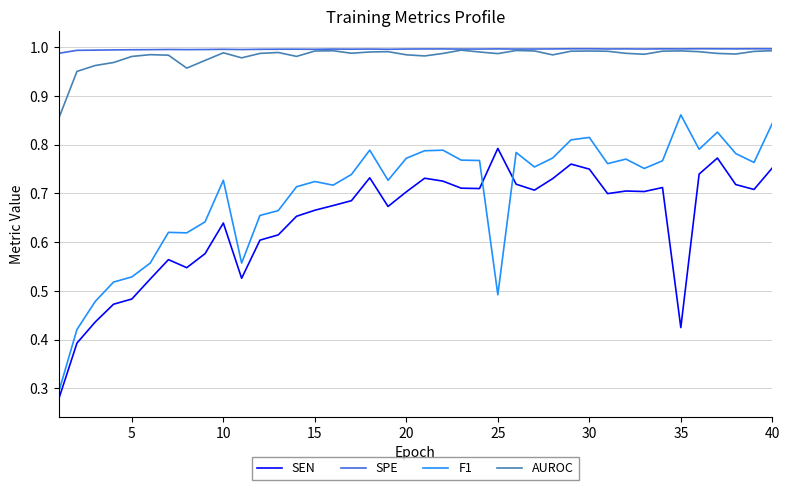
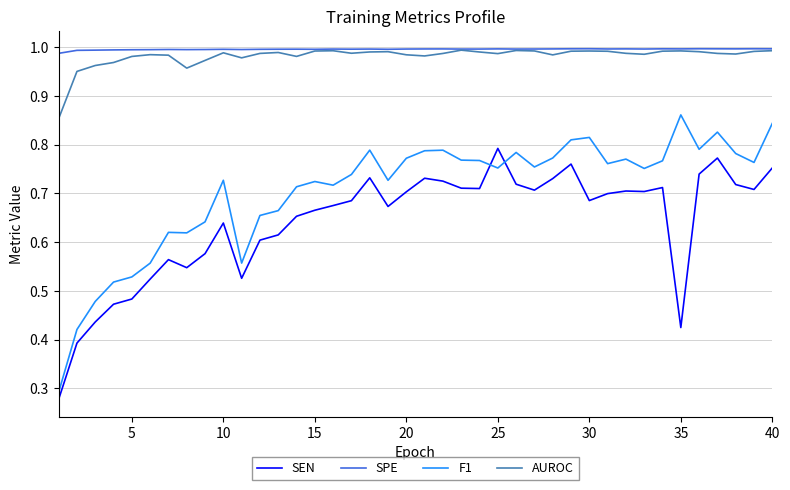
  {
    "SEN": {
      "5": 0.48,
      "10": 0.64,
      "15": 0.67,
      "20": 0.70,
      "25": 0.79,
-     "30": 0.75,
+     "30": 0.69,
      "35": 0.42,
      "40": 0.75
    },
    "F1": {
      "5": 0.53,
      "10": 0.73,
      "15": 0.72,
      "20": 0.77,
-     "25": 0.49,
+     "25": 0.75,
      "30": 0.81,
      "35": 0.86,
      "40": 0.84
    }
  }
